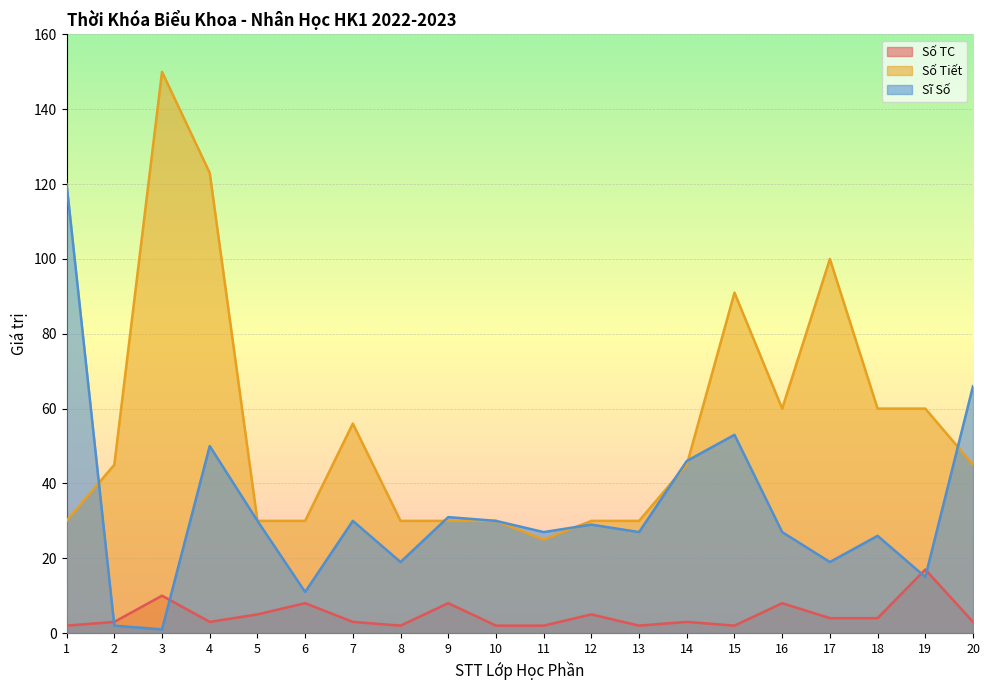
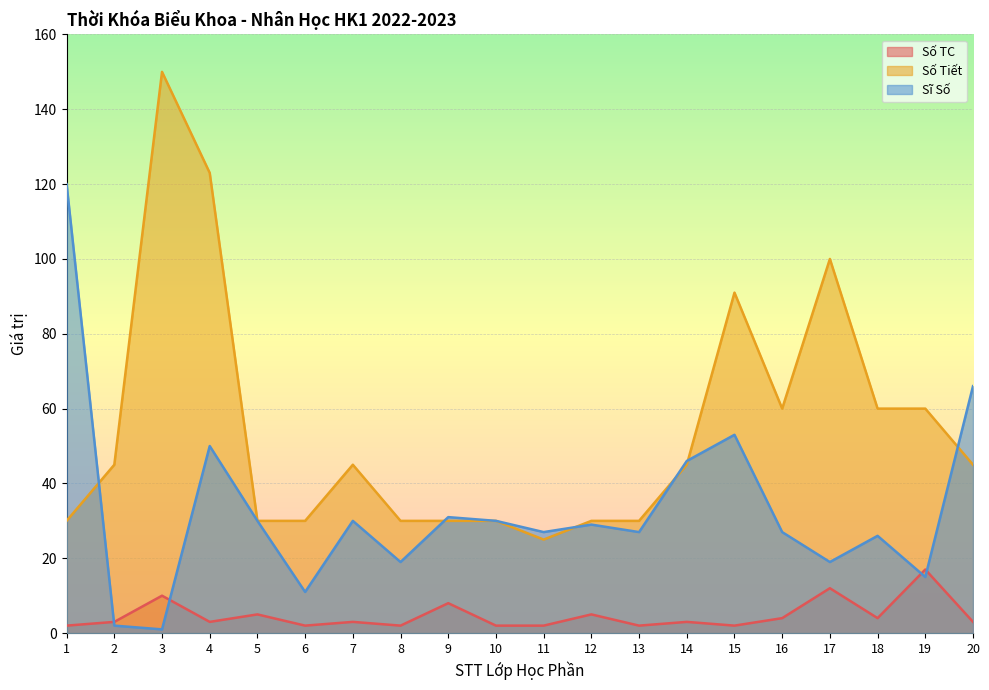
  {
    "Số TC": {
      "1": 2,
      "2": 3,
      "3": 10,
      "4": 3,
      "5": 5,
-     "6": 8,
+     "6": 2,
      "7": 3,
      "8": 2,
      "9": 8,
      "10": 2,
      "11": 2,
      "12": 5,
      "13": 2,
      "14": 3,
      "15": 2,
-     "16": 8,
-     "17": 4,
+     "16": 4,
+     "17": 12,
      "18": 4,
      "19": 17,
      "20": 3
    },
    "Số Tiết": {
      "1": 30,
      "2": 45,
      "3": 150,
      "4": 123,
      "6": 30,
-     "7": 56,
+     "7": 45,
      "8": 30,
      "9": 30,
      "11": 25,
      "12": 30,
      "13": 30,
      "14": 45,
      "15": 91,
      "16": 60,
      "17": 100,
      "18": 60,
      "19": 60,
      "20": 45
    },
    "Sĩ Số": {
      "1": 120,
      "2": 2,
      "3": 1,
      "4": 50,
      "6": 11,
      "7": 30,
      "8": 19,
      "9": 31,
      "11": 27,
      "12": 29,
      "13": 27,
      "14": 46,
      "15": 53,
      "16": 27,
      "17": 19,
      "18": 26,
      "19": 15,
      "20": 66
    }
  }
